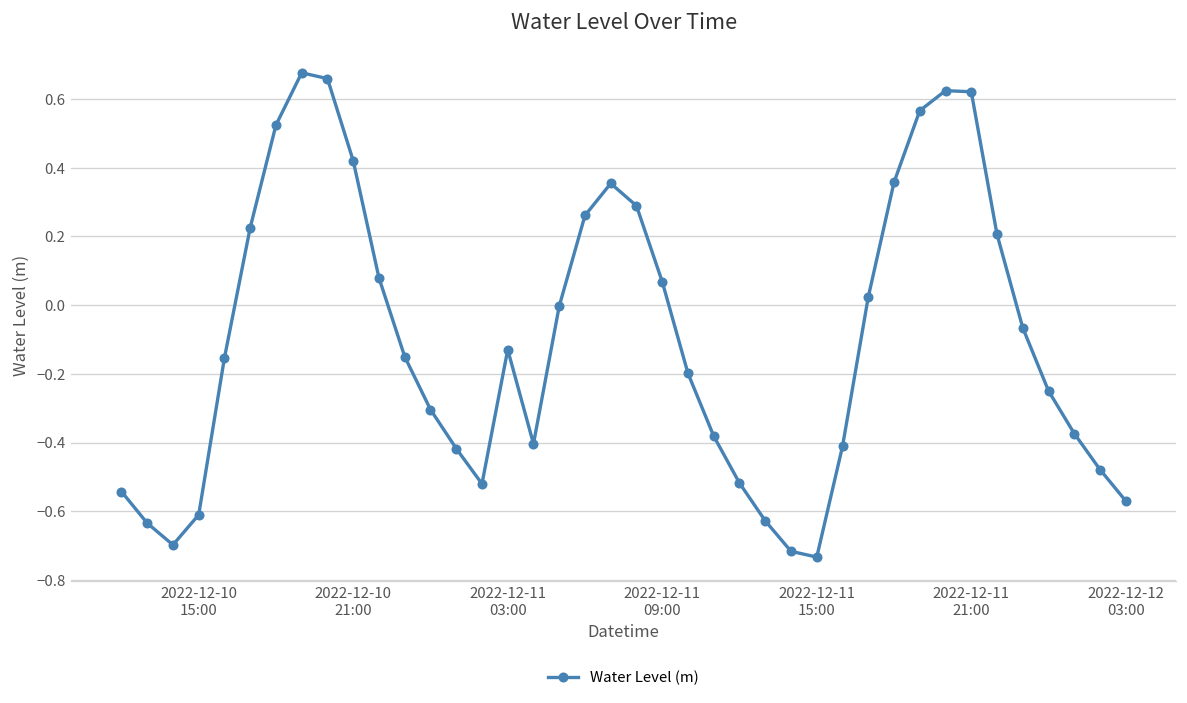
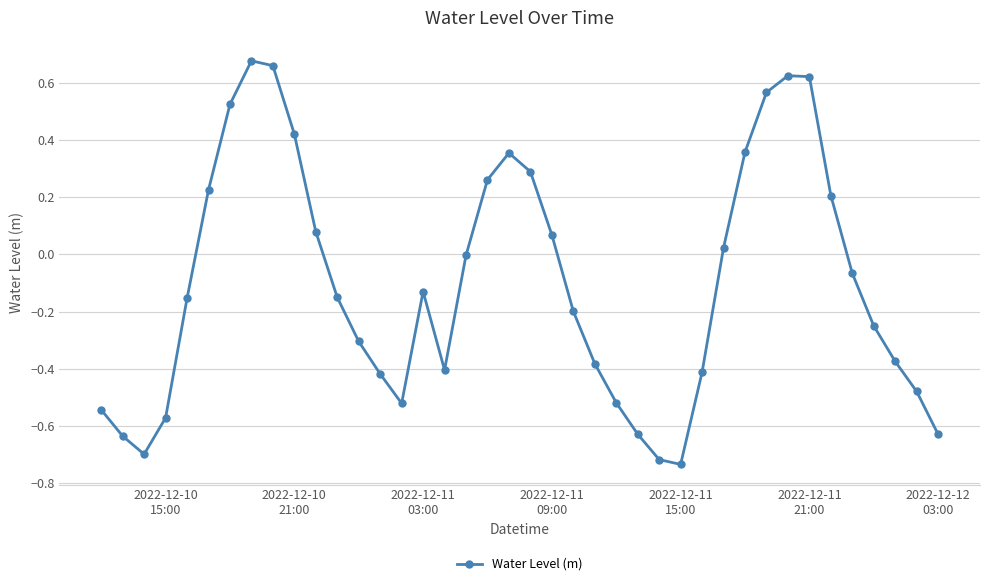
  {
-   "2022-12-10 15:00": -0.61,
+   "2022-12-10 15:00": -0.57,
    "2022-12-10 21:00": 0.42,
    "2022-12-11 03:00": -0.13,
    "2022-12-11 09:00": 0.07,
    "2022-12-11 15:00": -0.73,
    "2022-12-11 21:00": 0.62,
-   "2022-12-12 03:00": -0.57
+   "2022-12-12 03:00": -0.63
  }
